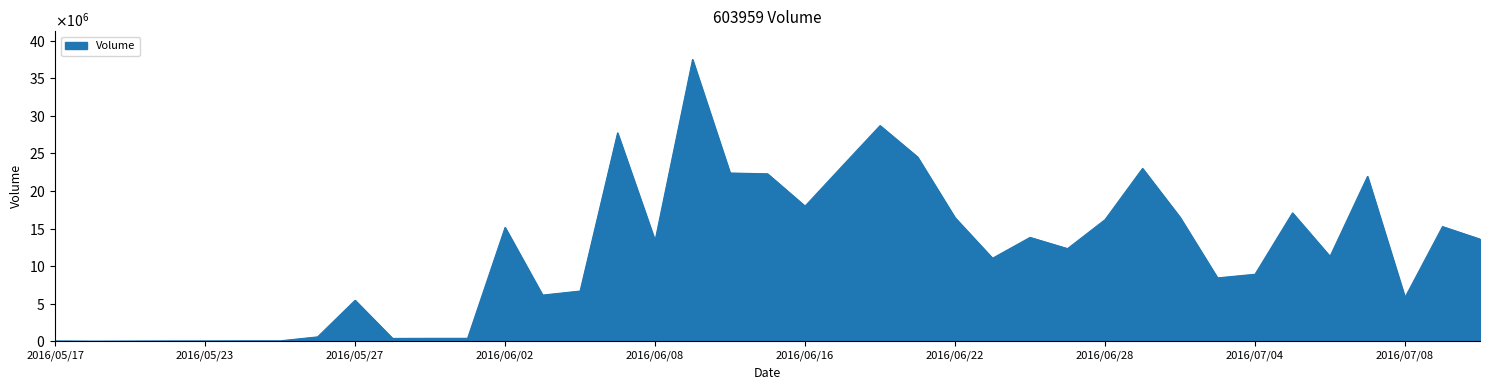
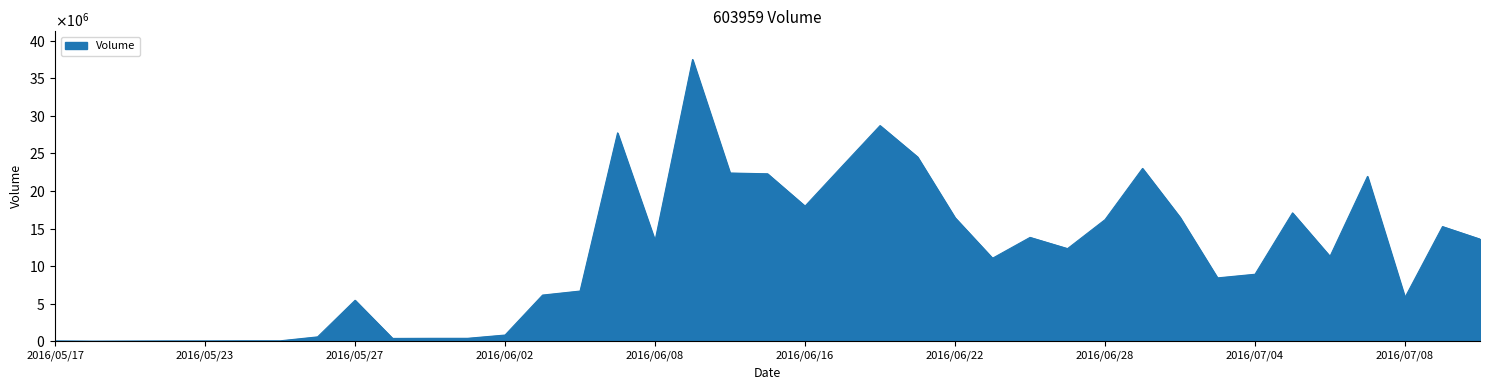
  {
    "2016/05/17": 0,
    "2016/05/23": 0,
    "2016/05/27": 5000000,
-   "2016/06/02": 15000000,
+   "2016/06/02": 1000000,
    "2016/06/08": 13000000,
    "2016/06/16": 18000000,
    "2016/06/22": 16000000,
    "2016/06/28": 16000000,
    "2016/07/04": 9000000,
    "2016/07/08": 6000000
  }
